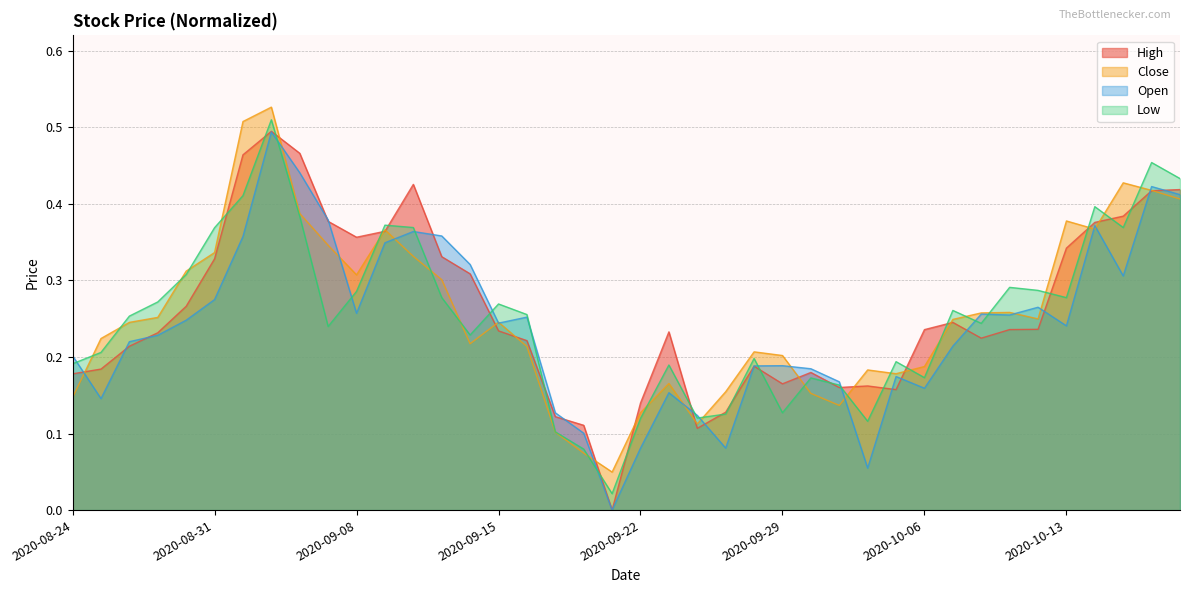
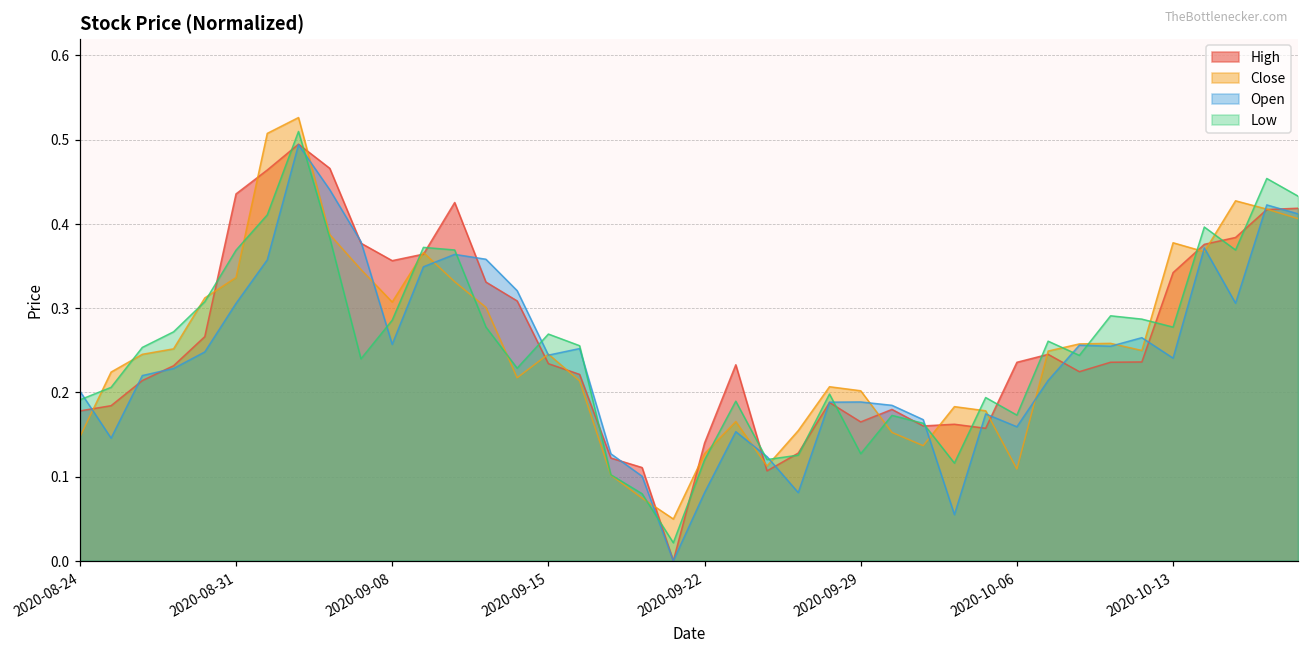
  {
    "High": {
      "2020-08-24": 0.18,
-     "2020-08-31": 0.33,
+     "2020-08-31": 0.44,
      "2020-09-08": 0.36,
      "2020-09-15": 0.23,
      "2020-09-22": 0.14,
      "2020-09-29": 0.16,
      "2020-10-06": 0.24,
      "2020-10-13": 0.34
    },
    "Close": {
      "2020-08-24": 0.15,
      "2020-08-31": 0.34,
      "2020-09-08": 0.31,
      "2020-09-22": 0.13,
      "2020-09-29": 0.20,
-     "2020-10-06": 0.19,
+     "2020-10-06": 0.11,
      "2020-10-13": 0.38
    },
    "Open": {
      "2020-08-24": 0.20,
-     "2020-08-31": 0.27,
+     "2020-08-31": 0.31,
      "2020-09-08": 0.26,
      "2020-09-22": 0.08,
      "2020-09-29": 0.19,
      "2020-10-06": 0.16,
      "2020-10-13": 0.24
    },
    "Low": {
      "2020-08-24": 0.19,
      "2020-08-31": 0.37,
      "2020-09-08": 0.29,
      "2020-09-15": 0.27,
      "2020-09-22": 0.12,
      "2020-09-29": 0.13,
      "2020-10-06": 0.17,
      "2020-10-13": 0.28
    }
  }
